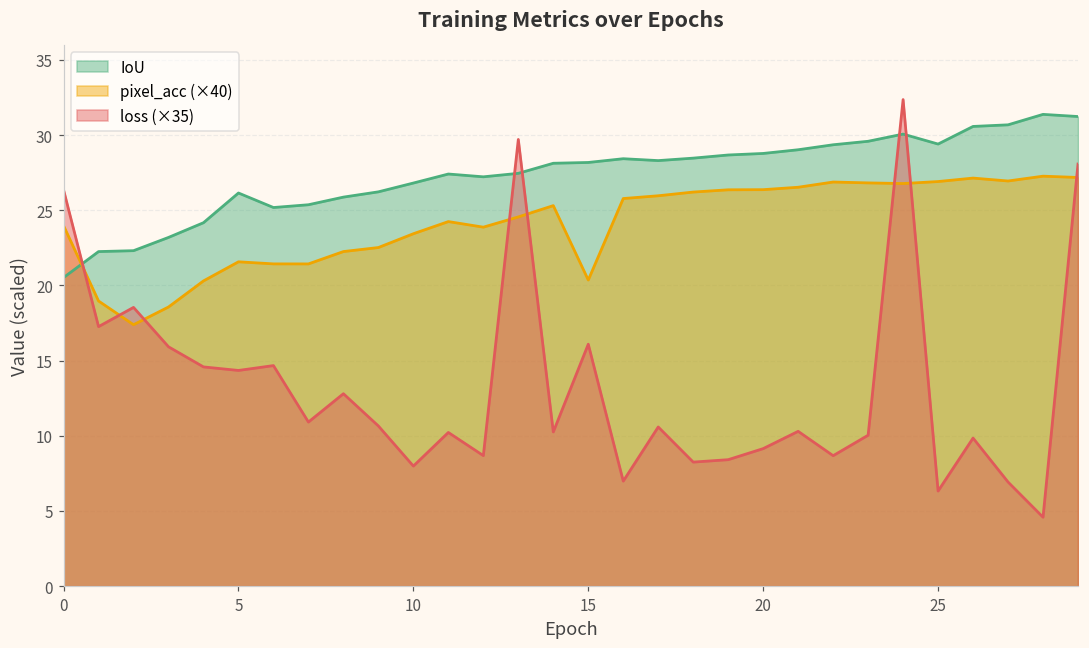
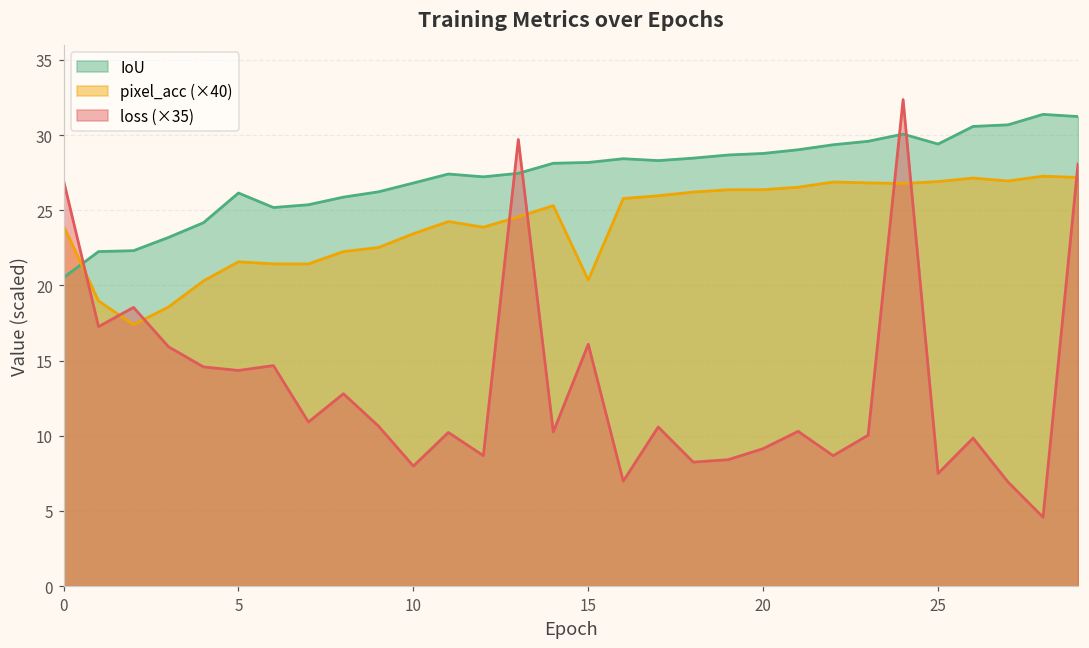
  {
    "IoU": {
      "0": 20.5,
      "5": 26.1,
      "10": 26.8,
      "15": 28.2,
      "20": 28.8,
      "25": 29.4
    },
    "pixel_acc (×40)": {
      "0": 24.0,
      "5": 21.6,
      "10": 23.4,
      "15": 20.4,
      "20": 26.4,
      "25": 26.9
    },
    "loss (×35)": {
-     "0": 26.4,
+     "0": 27.0,
      "5": 14.3,
      "10": 8.0,
      "15": 16.1,
      "20": 9.1,
-     "25": 6.3
+     "25": 7.5
    }
  }
